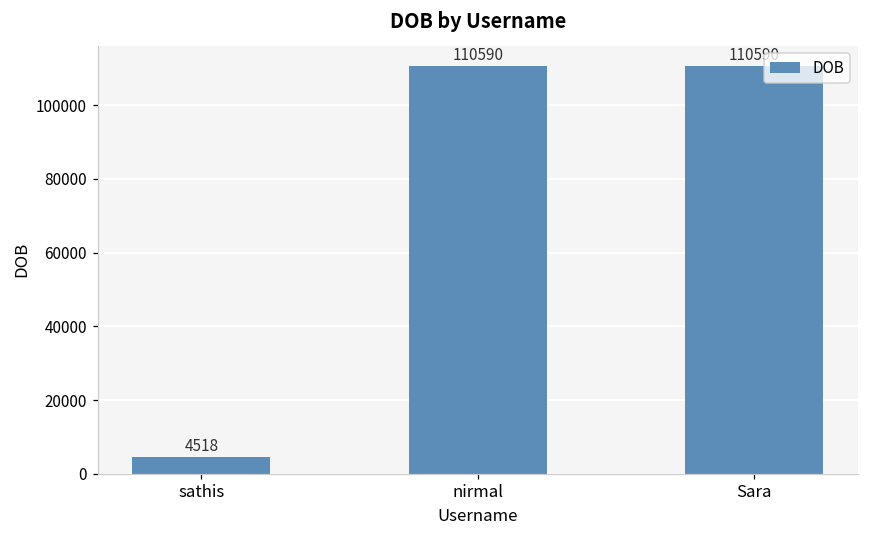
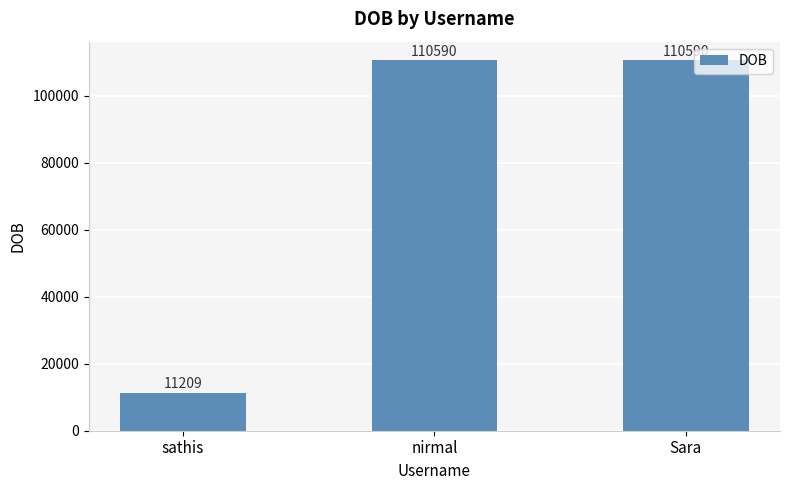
  {
-   "sathis": 4518,
+   "sathis": 11209,
    "nirmal": 110590
  }
